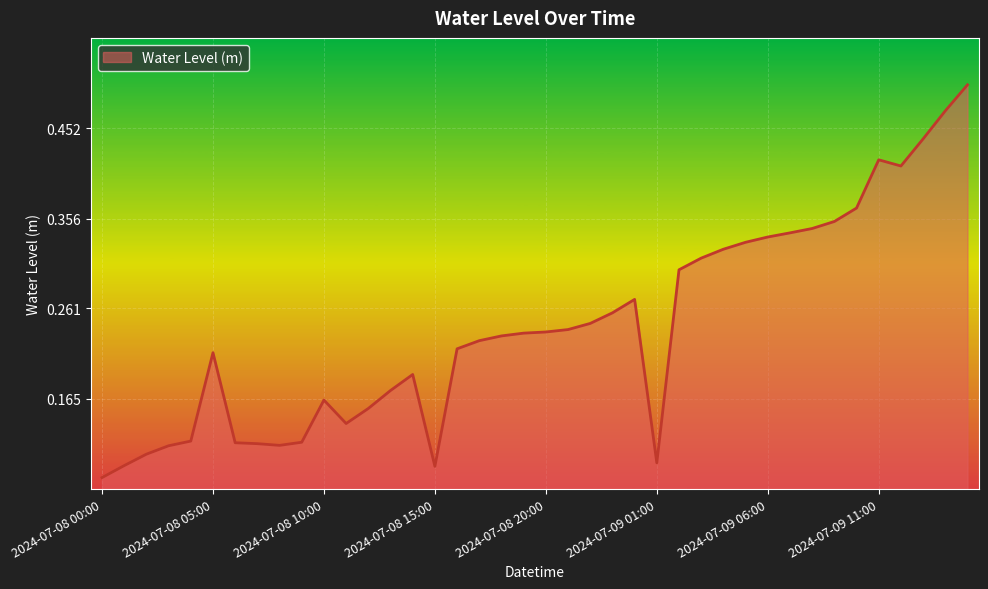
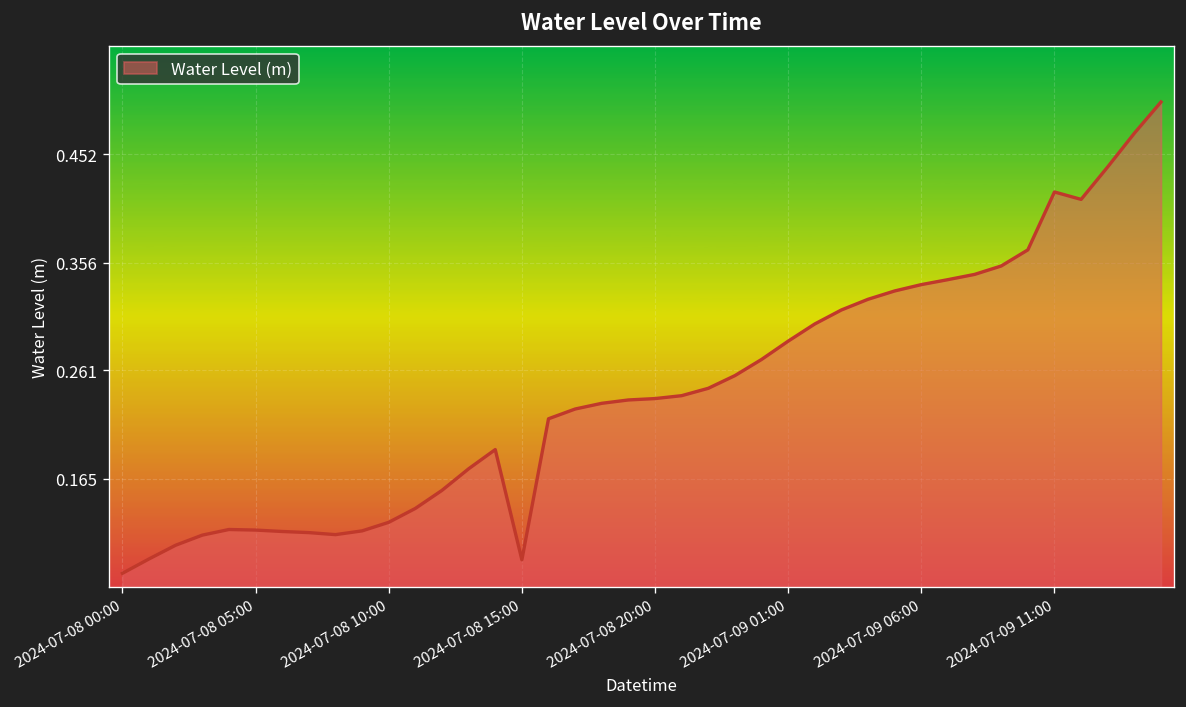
  {
    "2024-07-08 00:00": 0.08,
-   "2024-07-08 05:00": 0.21,
-   "2024-07-08 10:00": 0.16,
+   "2024-07-08 05:00": 0.12,
+   "2024-07-08 10:00": 0.13,
    "2024-07-08 15:00": 0.09,
    "2024-07-08 20:00": 0.24,
-   "2024-07-09 01:00": 0.10,
+   "2024-07-09 01:00": 0.29,
    "2024-07-09 06:00": 0.34,
    "2024-07-09 11:00": 0.42
  }
